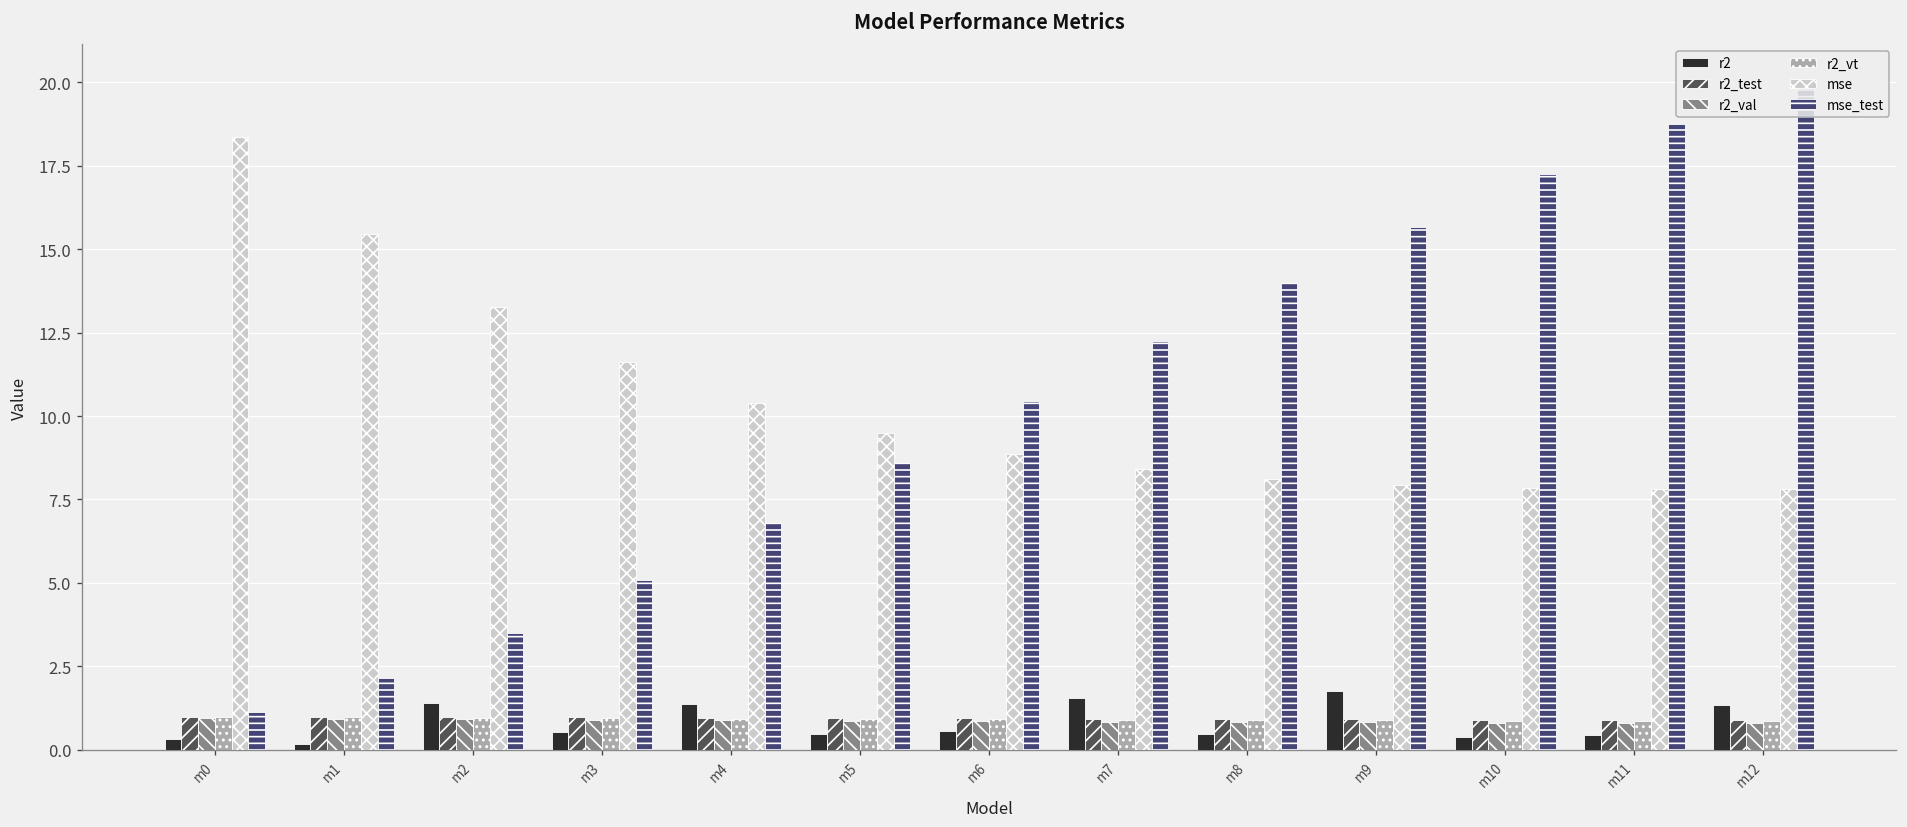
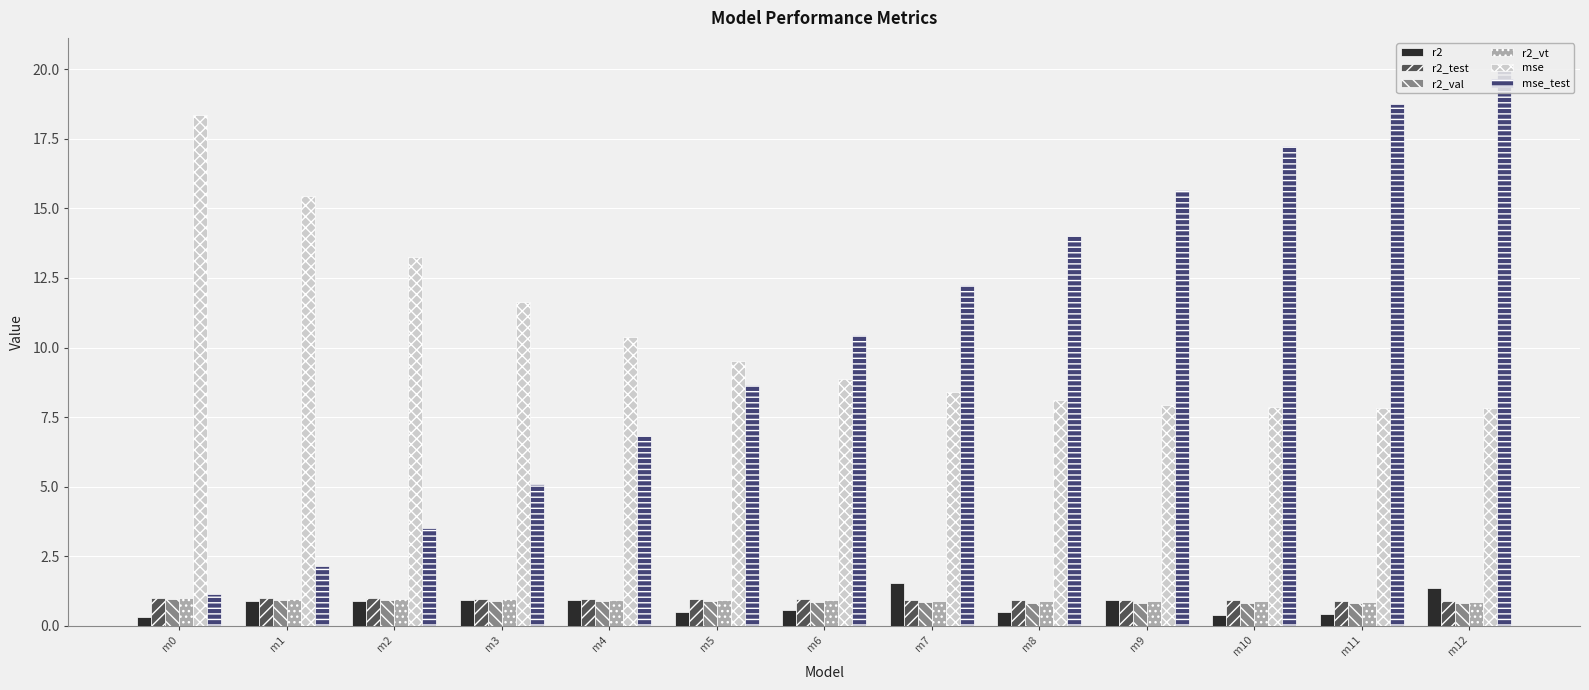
  {
    "r2": {
      "m0": 0.3,
-     "m1": 0.2,
-     "m2": 1.4,
-     "m3": 0.5,
-     "m4": 1.4,
+     "m1": 0.9,
+     "m2": 0.9,
+     "m3": 0.9,
+     "m4": 0.9,
      "m5": 0.5,
      "m6": 0.6,
      "m7": 1.5,
      "m8": 0.5,
-     "m9": 1.8,
+     "m9": 0.9,
      "m10": 0.4,
      "m11": 0.4,
      "m12": 1.3
    }
  }
